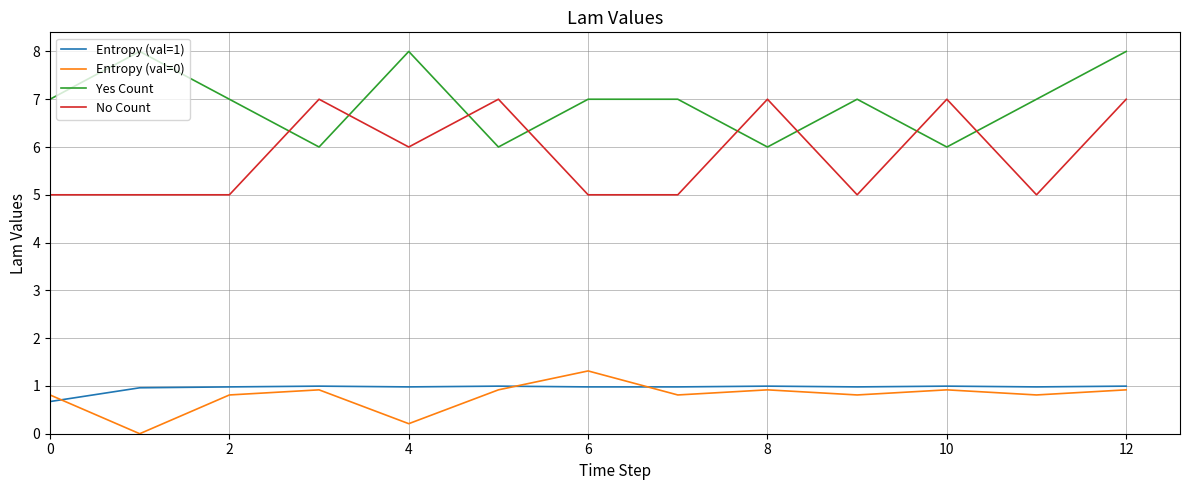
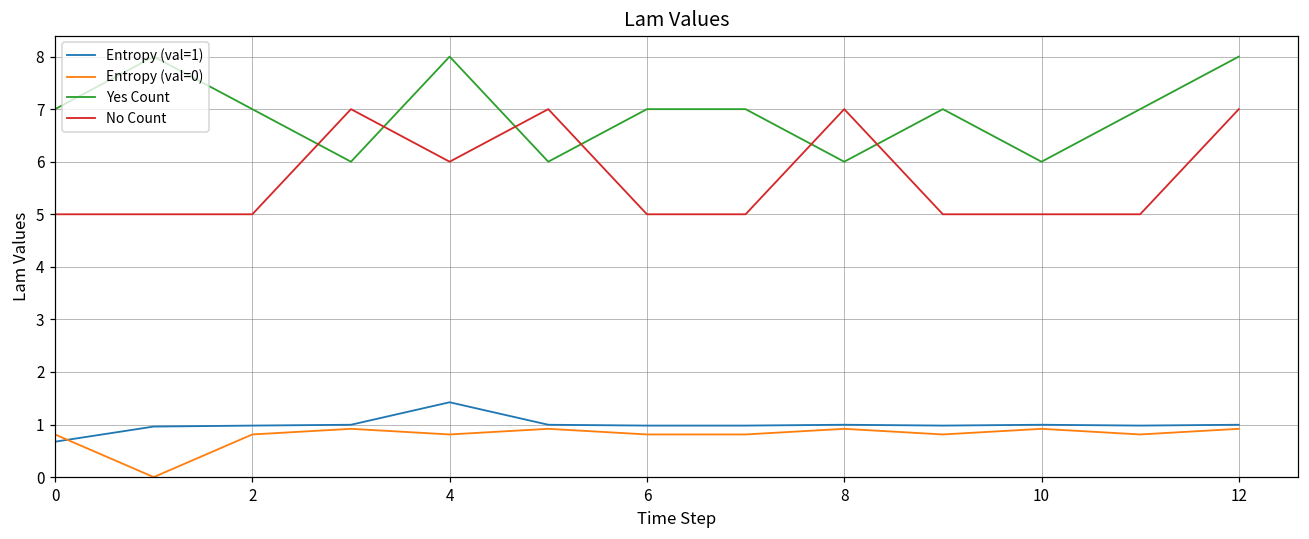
  {
    "Entropy (val=1)": {
      "0": 0.7,
      "2": 1.0,
-     "4": 1.0,
+     "4": 1.4,
      "6": 1.0,
      "8": 1.0,
      "10": 1.0,
      "12": 1.0
    },
    "Entropy (val=0)": {
      "0": 0.8,
      "2": 0.8,
-     "4": 0.2,
-     "6": 1.3,
+     "4": 0.8,
+     "6": 0.8,
      "8": 0.9,
      "10": 0.9,
      "12": 0.9
    },
    "Yes Count": {
      "0": 7.0,
      "2": 7.0,
      "4": 8.0,
      "6": 7.0,
      "8": 6.0,
      "10": 6.0,
      "12": 8.0
    },
    "No Count": {
      "0": 5,
      "2": 5,
      "4": 6,
      "6": 5,
      "8": 7,
-     "10": 7,
+     "10": 5,
      "12": 7
    }
  }
